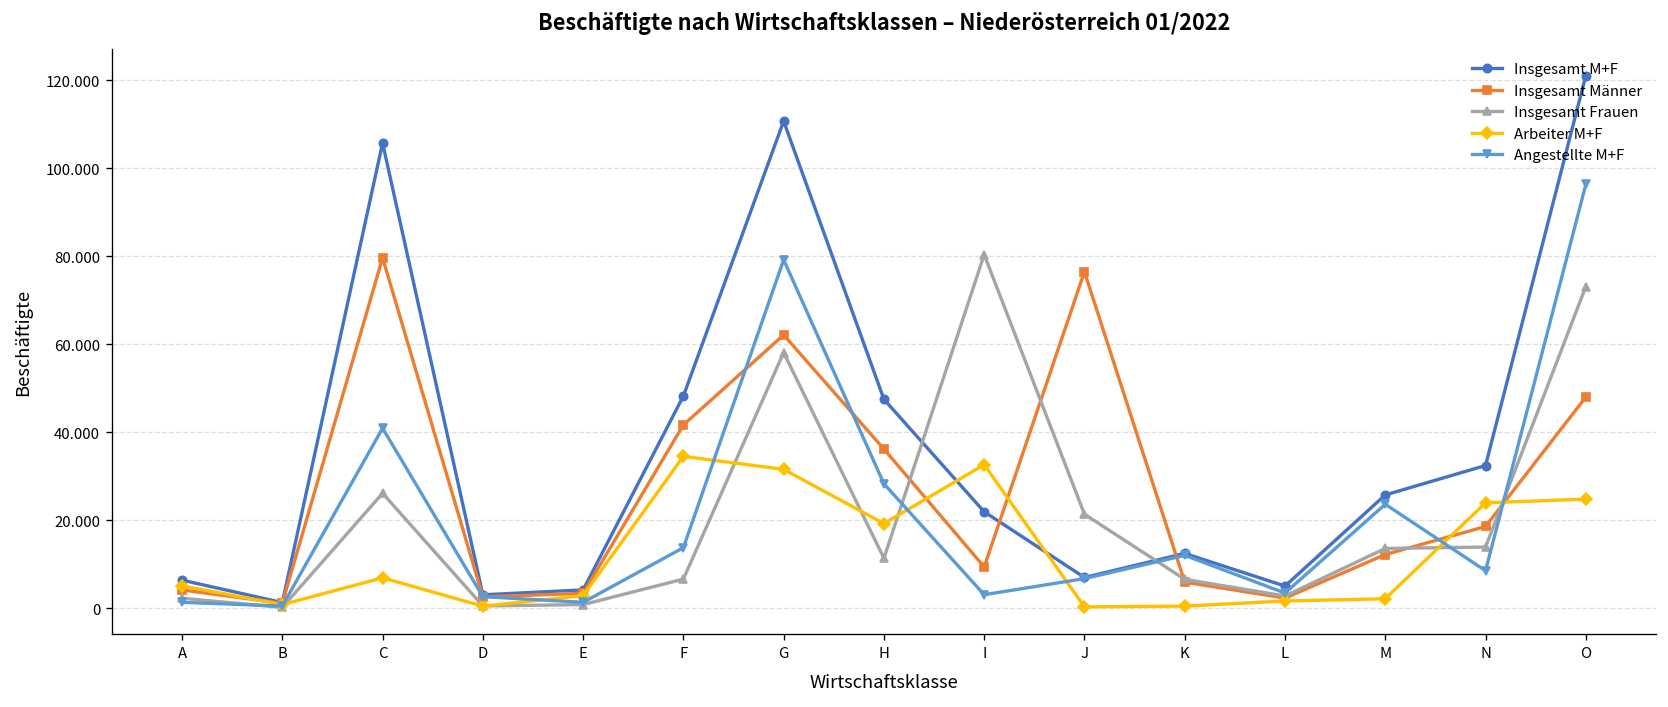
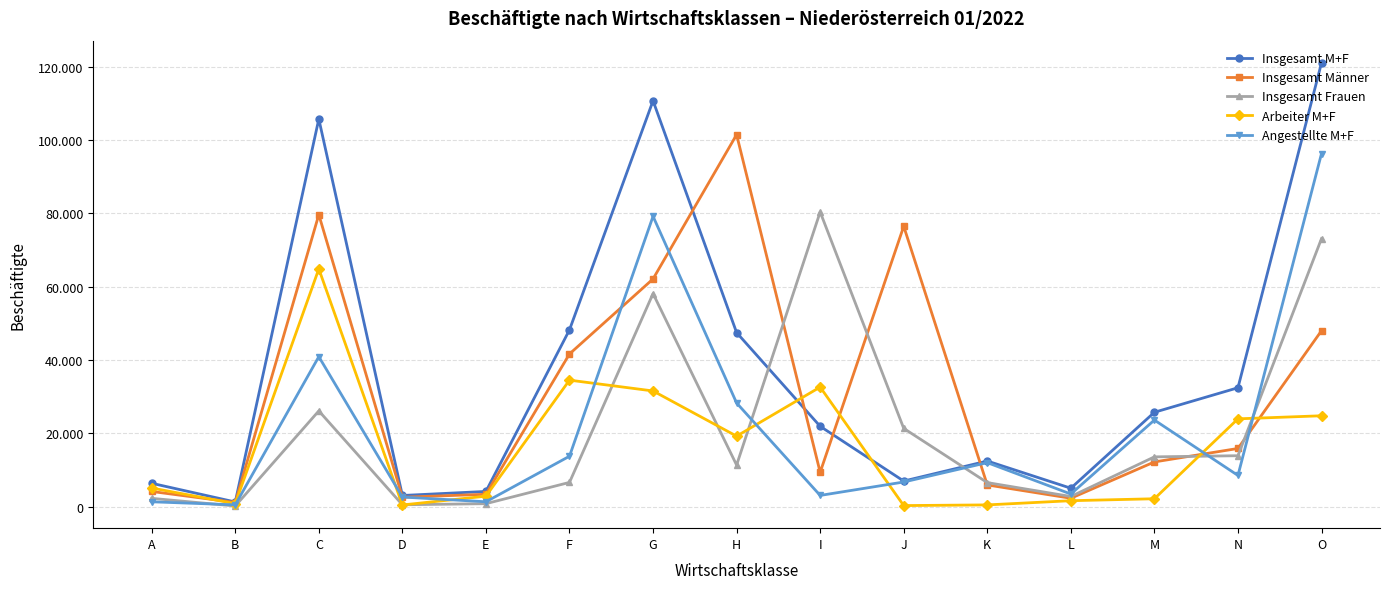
  {
    "Insgesamt Männer": {
      "A": 4,
      "C": 80,
      "F": 42,
      "G": 62,
-     "H": 36,
+     "H": 101,
      "I": 9,
      "J": 76,
      "M": 12,
-     "N": 19,
+     "N": 16,
      "O": 48
    },
    "Insgesamt Frauen": {
      "A": 2,
      "C": 26,
      "F": 7,
      "G": 58,
      "H": 11,
      "I": 80,
      "J": 21,
      "M": 14,
      "N": 14,
      "O": 73
    },
    "Arbeiter M+F": {
      "A": 5,
-     "C": 7,
+     "C": 65,
      "F": 34,
      "G": 32,
      "H": 19,
      "I": 33,
      "J": 0,
      "K": 0,
      "M": 2,
      "N": 24,
      "O": 25
    }
  }
